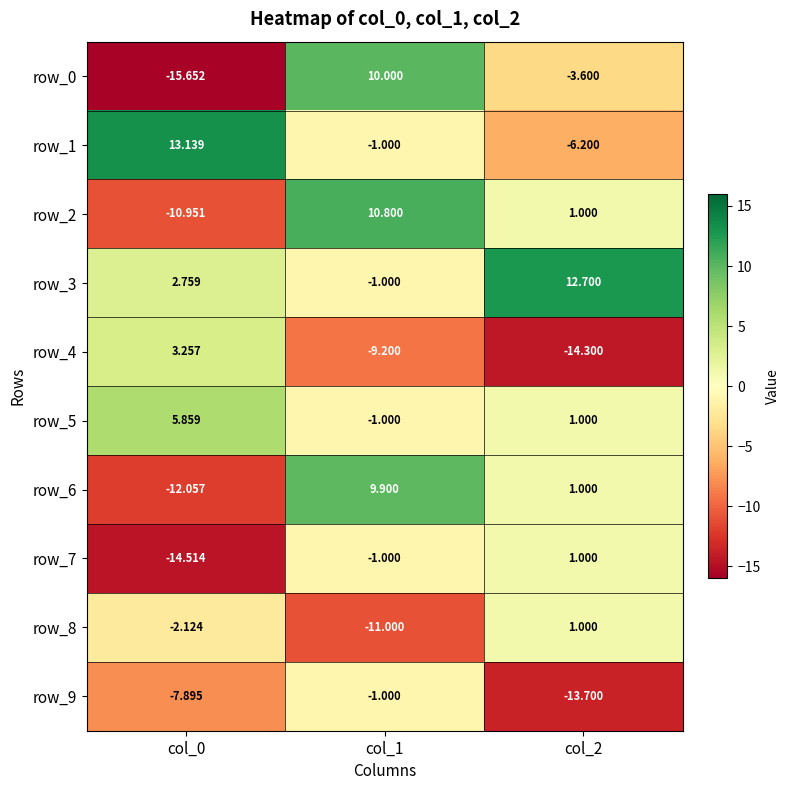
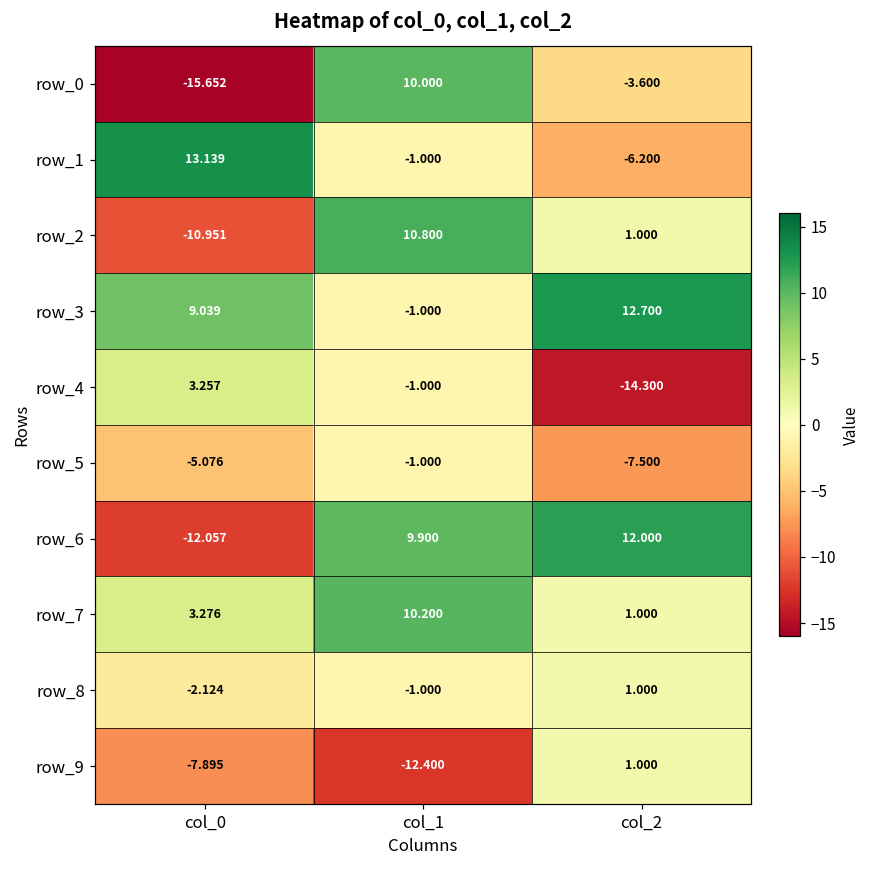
  {
    "row_0": {
      "col_0": -15.652,
      "col_1": 10.000,
      "col_2": -3.600
    },
    "row_1": {
      "col_0": 13.139,
      "col_1": -1.000,
      "col_2": -6.200
    },
    "row_2": {
      "col_0": -10.951,
      "col_1": 10.800,
      "col_2": 1.000
    },
    "row_3": {
-     "col_0": 2.759,
+     "col_0": 9.039,
      "col_1": -1.000,
      "col_2": 12.700
    },
    "row_4": {
      "col_0": 3.257,
-     "col_1": -9.200,
+     "col_1": -1.000,
      "col_2": -14.300
    },
    "row_5": {
-     "col_0": 5.859,
+     "col_0": -5.076,
      "col_1": -1.000,
-     "col_2": 1.000
+     "col_2": -7.500
    },
    "row_6": {
      "col_0": -12.057,
      "col_1": 9.900,
-     "col_2": 1.000
+     "col_2": 12.000
    },
    "row_7": {
-     "col_0": -14.514,
-     "col_1": -1.000,
+     "col_0": 3.276,
+     "col_1": 10.200,
      "col_2": 1.000
    },
    "row_8": {
      "col_0": -2.124,
-     "col_1": -11.000,
+     "col_1": -1.000,
      "col_2": 1.000
    },
    "row_9": {
      "col_0": -7.895,
-     "col_1": -1.000,
-     "col_2": -13.700
+     "col_1": -12.400,
+     "col_2": 1.000
    }
  }
